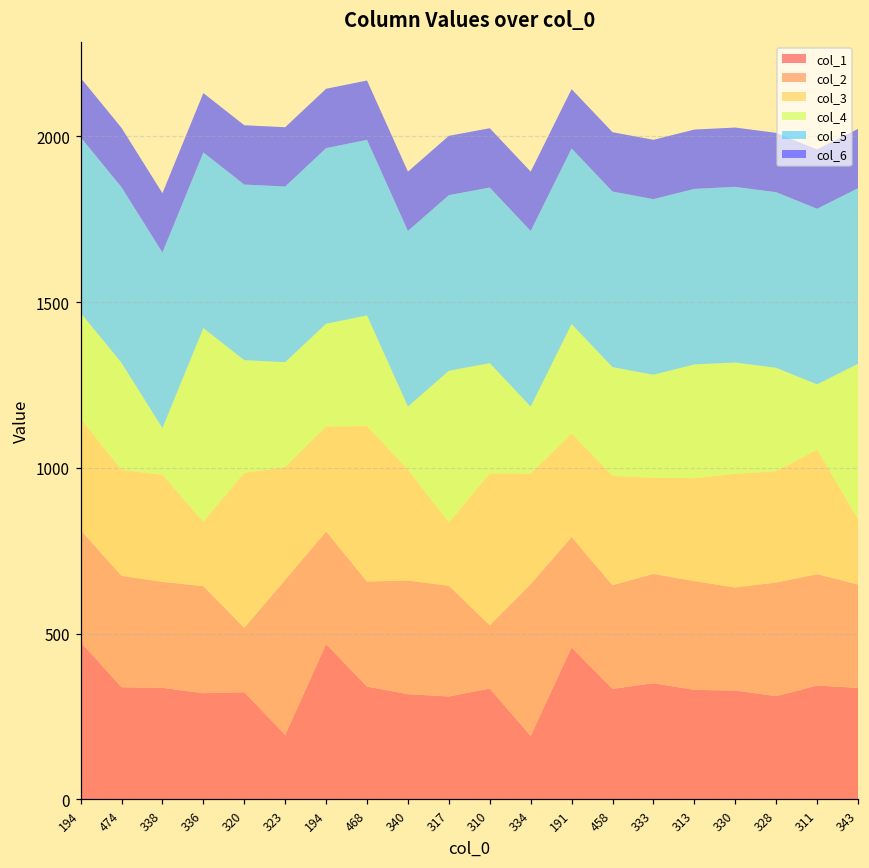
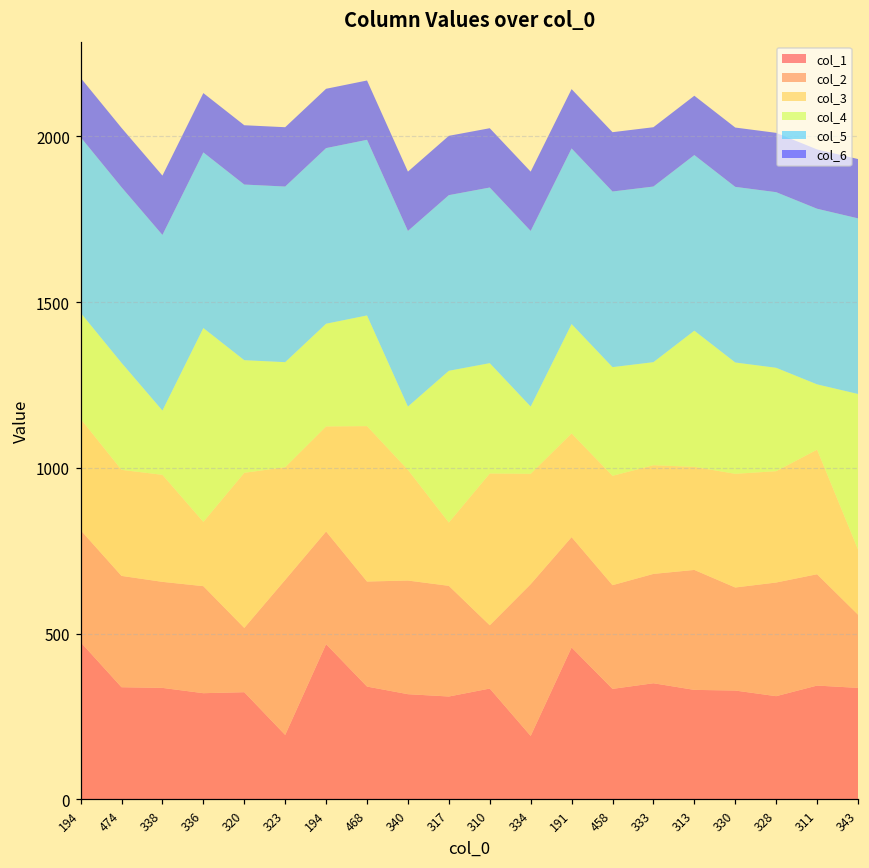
  {
    "col_1": {
      "474": 340,
      "338": 340,
      "336": 320,
      "320": 320,
      "323": 190,
      "468": 340,
      "340": 320,
      "317": 310,
      "310": 330,
      "334": 190,
      "191": 460,
      "458": 330,
      "333": 350,
      "313": 330,
      "330": 330,
      "328": 310,
      "311": 340,
      "343": 340
    },
    "col_2": {
      "474": 340,
      "338": 320,
      "336": 320,
      "320": 190,
      "323": 470,
      "468": 320,
      "340": 340,
      "317": 330,
      "310": 190,
      "334": 460,
      "191": 330,
      "458": 310,
      "333": 330,
-     "313": 330,
+     "313": 360,
      "330": 310,
      "328": 340,
      "311": 340,
-     "343": 310
+     "343": 220
    },
    "col_3": {
      "474": 320,
      "338": 320,
      "336": 190,
      "320": 470,
      "323": 340,
      "468": 470,
      "340": 330,
      "317": 190,
      "310": 460,
      "334": 330,
      "191": 310,
      "458": 330,
-     "333": 290,
+     "333": 330,
      "313": 310,
      "330": 340,
      "328": 340,
      "311": 380,
      "343": 200
    },
    "col_4": {
      "474": 320,
-     "338": 140,
+     "338": 190,
      "336": 590,
      "320": 340,
      "323": 320,
      "468": 330,
      "340": 190,
      "317": 460,
      "310": 330,
      "334": 200,
      "191": 330,
      "458": 330,
      "333": 310,
-     "313": 340,
+     "313": 410,
      "330": 340,
      "328": 310,
      "311": 200,
      "343": 470
    },
    "col_5": {
      "474": 530,
      "338": 530,
      "336": 530,
      "320": 530,
      "323": 530,
      "468": 530,
      "340": 530,
      "317": 530,
      "310": 530,
      "334": 530,
      "191": 530,
      "458": 530,
      "333": 530,
      "313": 530,
      "330": 530,
      "328": 530,
      "311": 530,
      "343": 530
    },
    "col_6": {
      "474": 180,
      "338": 180,
      "336": 180,
      "320": 180,
      "323": 180,
      "468": 180,
      "340": 180,
      "317": 180,
      "310": 180,
      "334": 180,
      "191": 180,
      "458": 180,
      "333": 180,
      "313": 180,
      "330": 180,
      "328": 180,
      "343": 180
    }
  }
